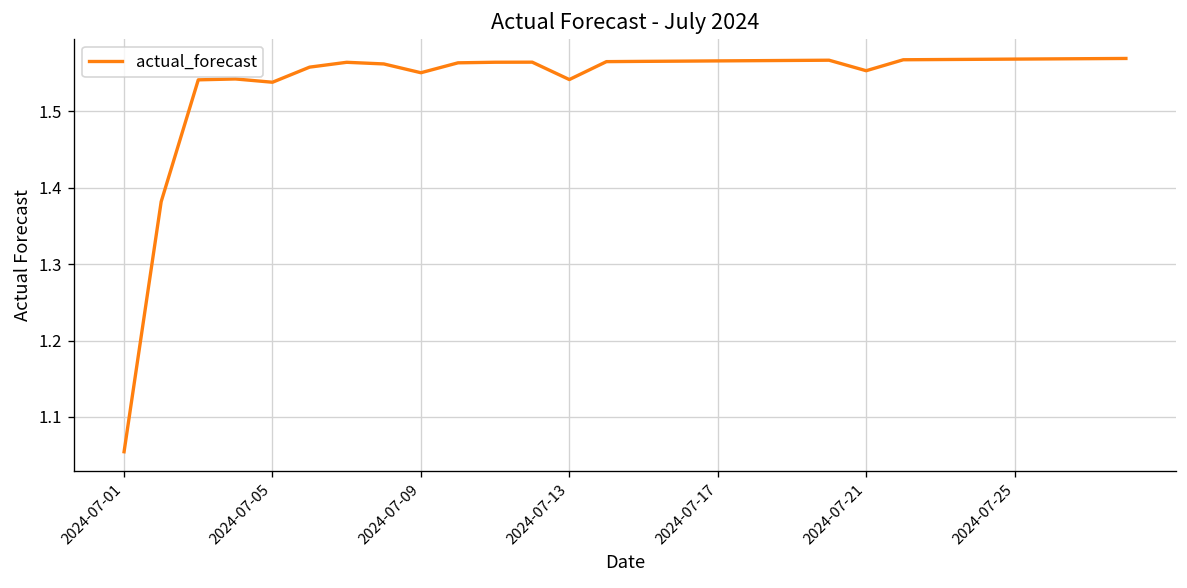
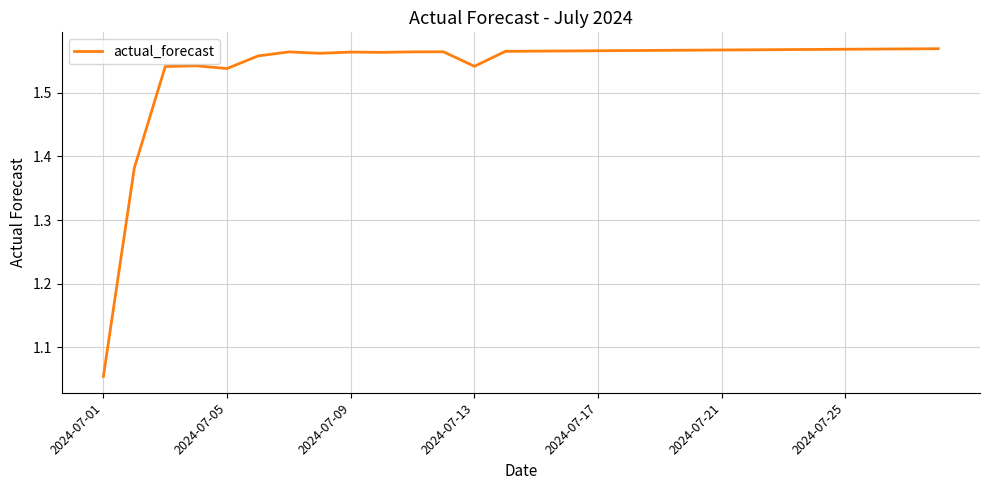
  {
    "2024-07-01": 1.05,
    "2024-07-05": 1.54,
-   "2024-07-09": 1.55,
+   "2024-07-09": 1.56,
    "2024-07-13": 1.54,
    "2024-07-17": 1.57,
-   "2024-07-21": 1.55,
+   "2024-07-21": 1.57,
    "2024-07-25": 1.57
  }
